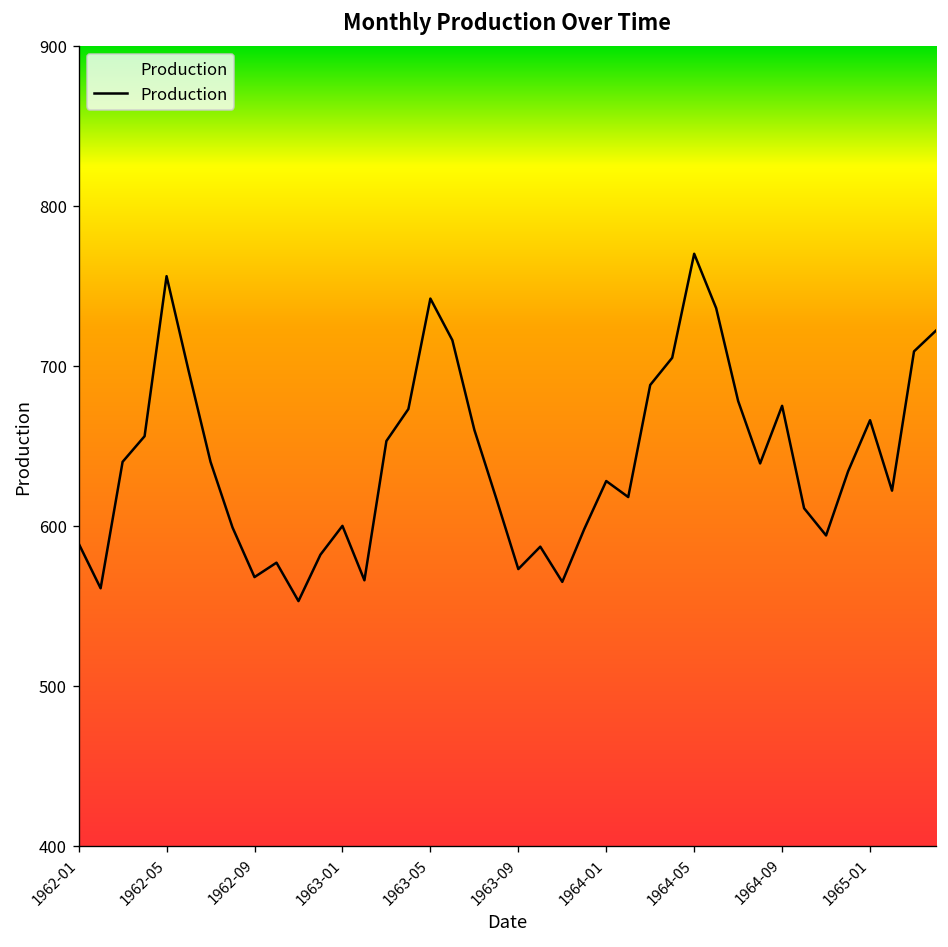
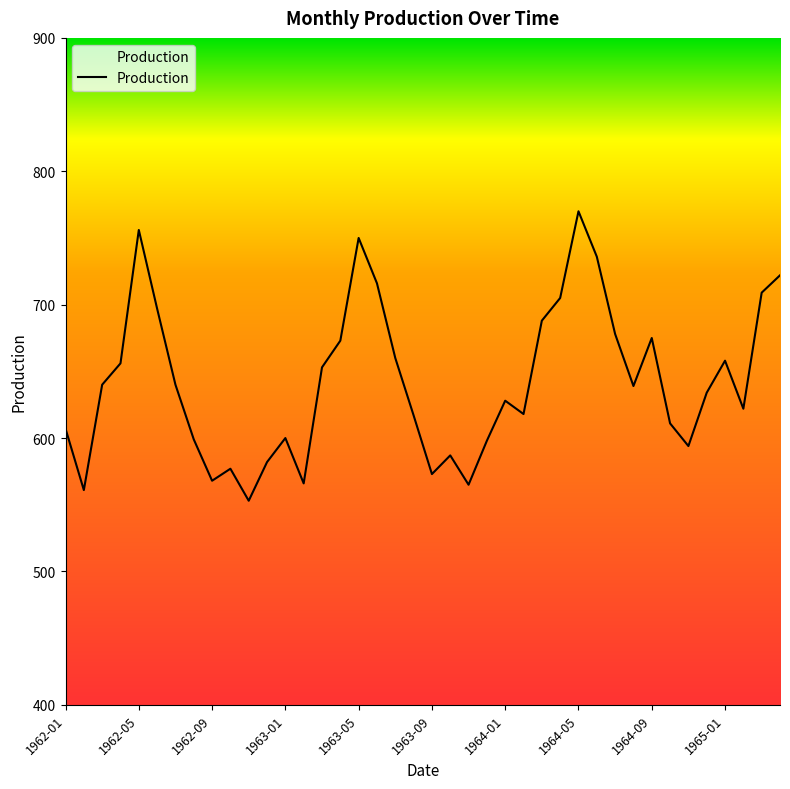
  {
-   "1962-01": 589,
+   "1962-01": 607,
    "1962-05": 756,
    "1962-09": 568,
    "1963-01": 600,
-   "1963-05": 742,
+   "1963-05": 750,
    "1963-09": 573,
    "1964-01": 628,
    "1964-05": 770,
    "1964-09": 675,
-   "1965-01": 666
+   "1965-01": 658
  }
